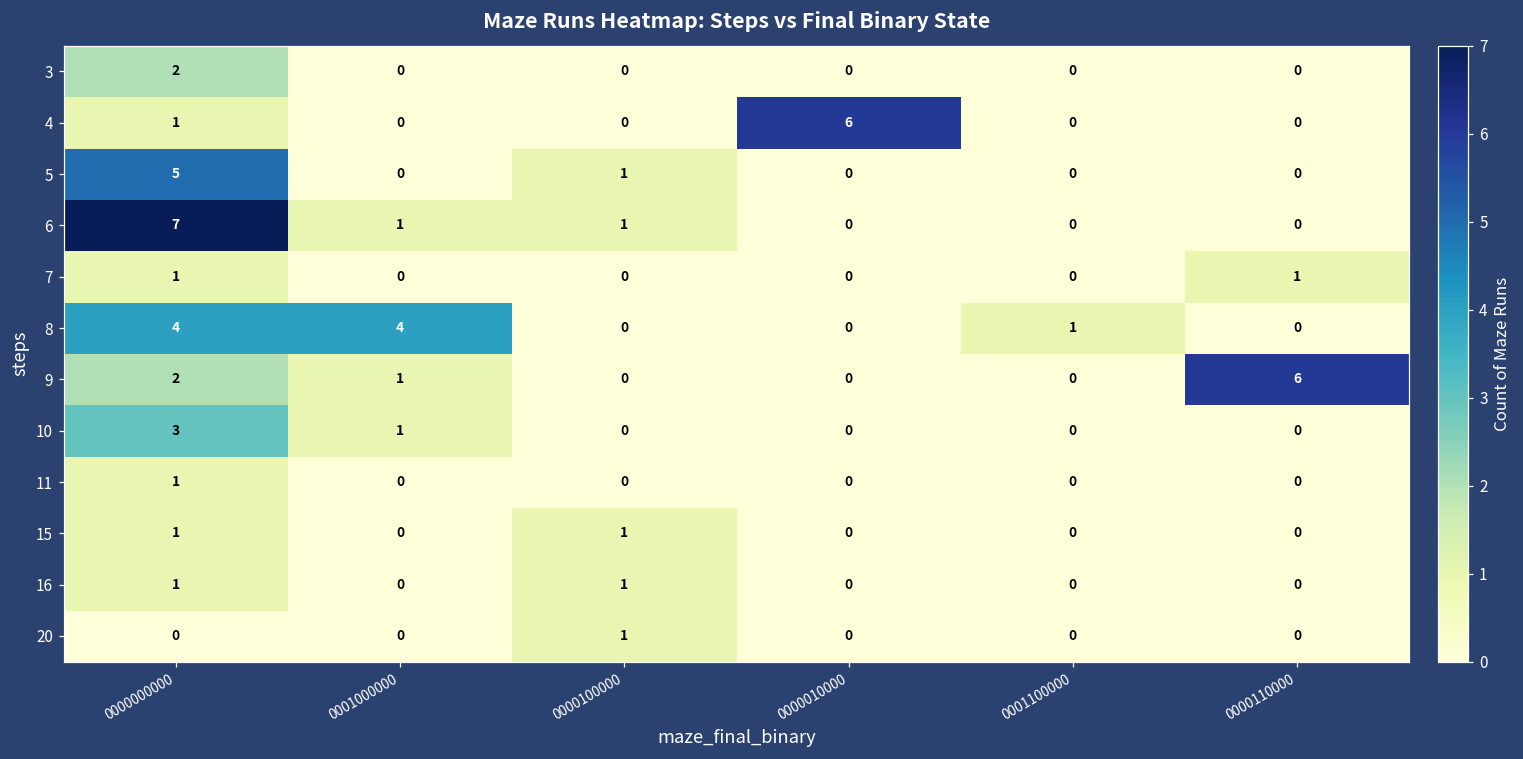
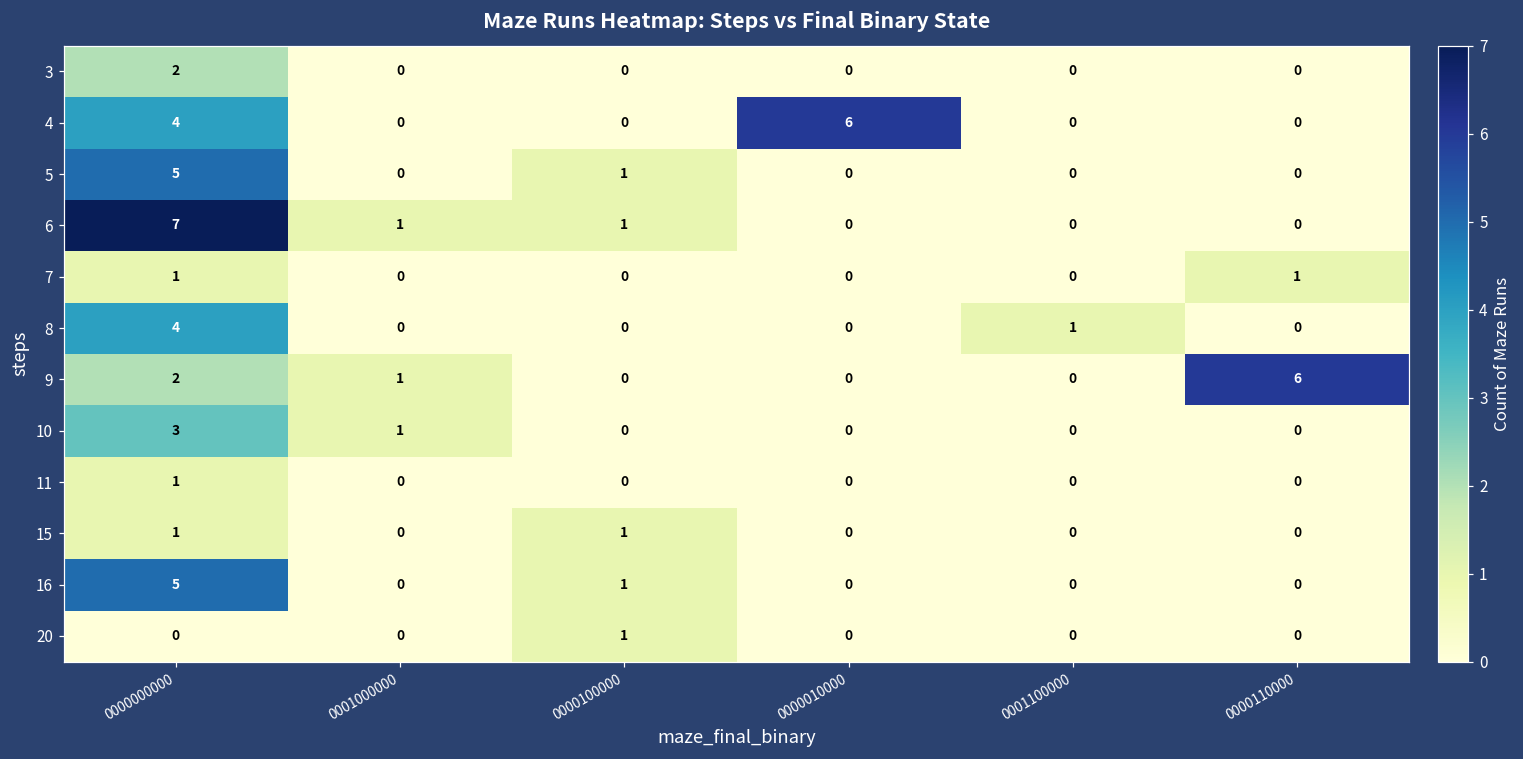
  {
    "3": {
      "0000000000": 2,
      "0001000000": 0,
      "0000100000": 0,
      "0000010000": 0,
      "0001100000": 0,
      "0000110000": 0
    },
    "4": {
-     "0000000000": 1,
+     "0000000000": 4,
      "0001000000": 0,
      "0000100000": 0,
      "0000010000": 6,
      "0001100000": 0,
      "0000110000": 0
    },
    "5": {
      "0000000000": 5,
      "0001000000": 0,
      "0000100000": 1,
      "0000010000": 0,
      "0001100000": 0,
      "0000110000": 0
    },
    "6": {
      "0000000000": 7,
      "0001000000": 1,
      "0000100000": 1,
      "0000010000": 0,
      "0001100000": 0,
      "0000110000": 0
    },
    "7": {
      "0000000000": 1,
      "0001000000": 0,
      "0000100000": 0,
      "0000010000": 0,
      "0001100000": 0,
      "0000110000": 1
    },
    "8": {
      "0000000000": 4,
-     "0001000000": 4,
+     "0001000000": 0,
      "0000100000": 0,
      "0000010000": 0,
      "0001100000": 1,
      "0000110000": 0
    },
    "9": {
      "0000000000": 2,
      "0001000000": 1,
      "0000100000": 0,
      "0000010000": 0,
      "0001100000": 0,
      "0000110000": 6
    },
    "10": {
      "0000000000": 3,
      "0001000000": 1,
      "0000100000": 0,
      "0000010000": 0,
      "0001100000": 0,
      "0000110000": 0
    },
    "11": {
      "0000000000": 1,
      "0001000000": 0,
      "0000100000": 0,
      "0000010000": 0,
      "0001100000": 0,
      "0000110000": 0
    },
    "15": {
      "0000000000": 1,
      "0001000000": 0,
      "0000100000": 1,
      "0000010000": 0,
      "0001100000": 0,
      "0000110000": 0
    },
    "16": {
-     "0000000000": 1,
+     "0000000000": 5,
      "0001000000": 0,
      "0000100000": 1,
      "0000010000": 0,
      "0001100000": 0,
      "0000110000": 0
    },
    "20": {
      "0000000000": 0,
      "0001000000": 0,
      "0000100000": 1,
      "0000010000": 0,
      "0001100000": 0,
      "0000110000": 0
    }
  }
